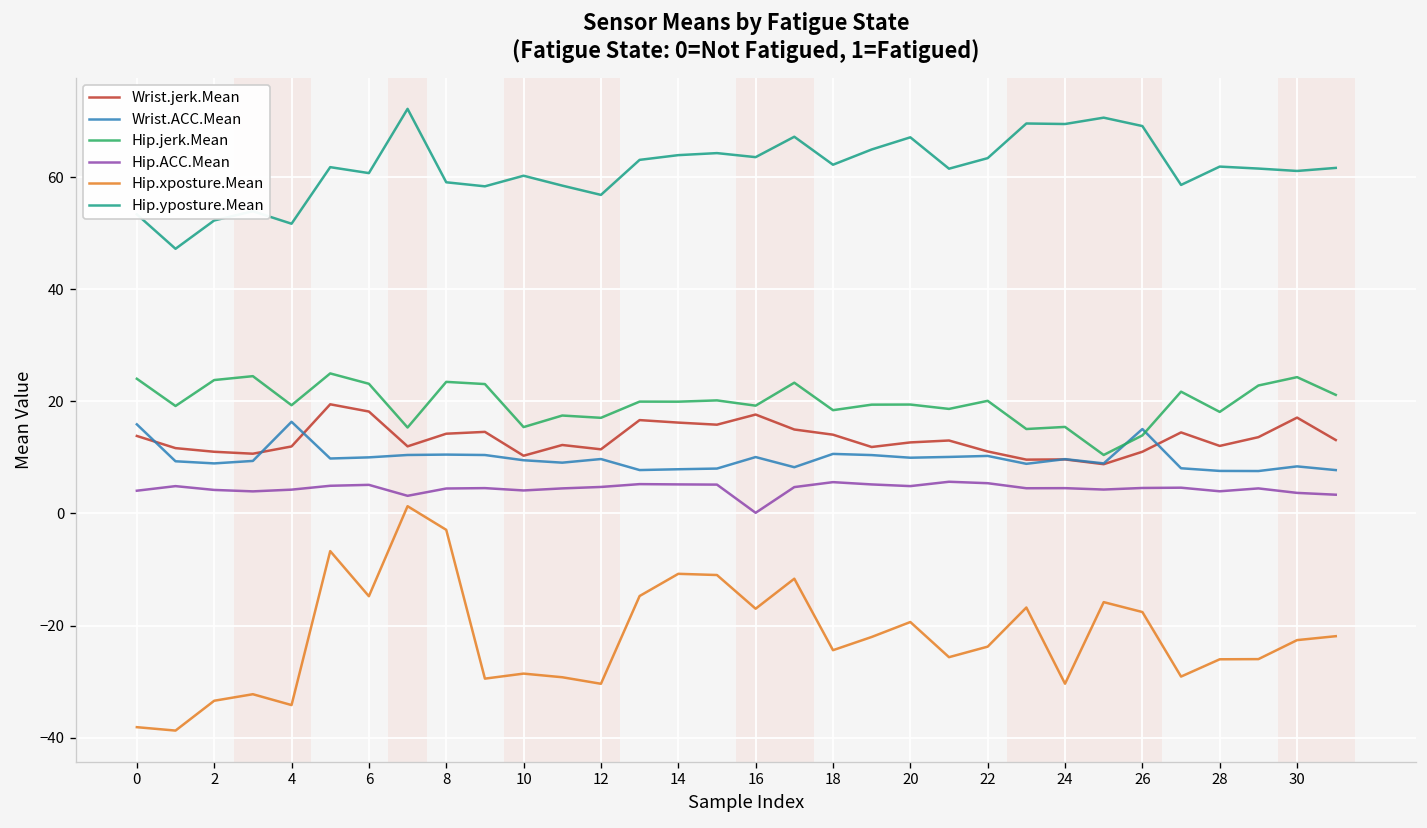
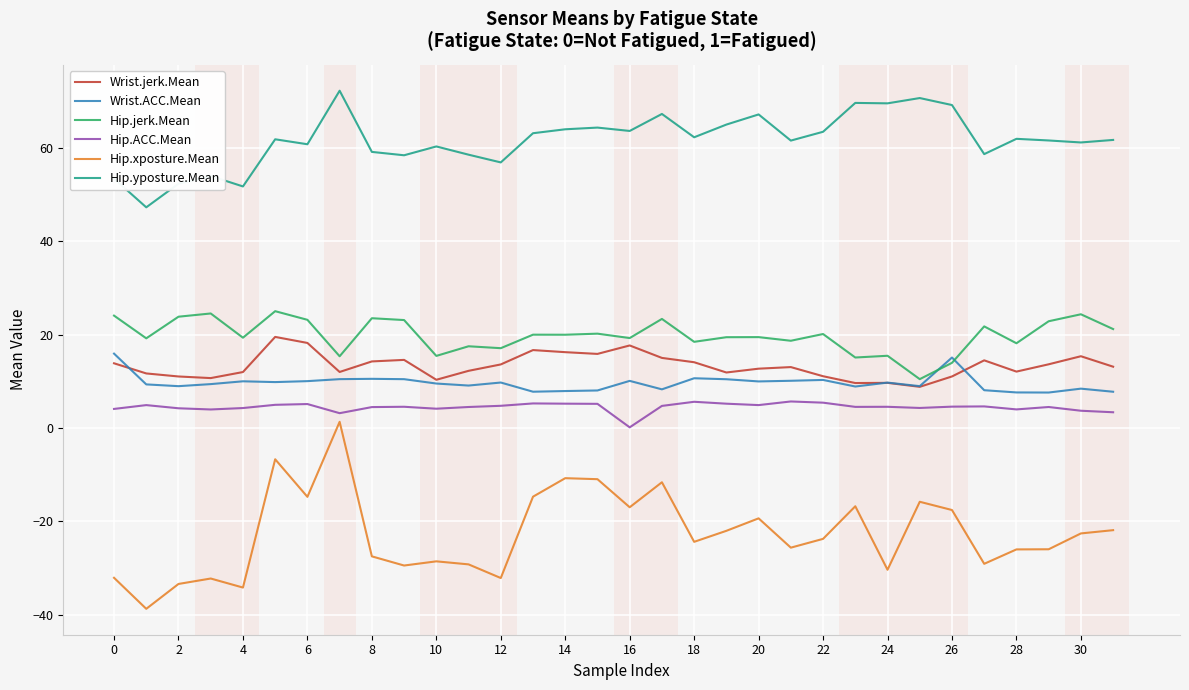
  {
    "Wrist.jerk.Mean": {
      "0": 14,
      "2": 11,
      "4": 12,
      "6": 18,
      "8": 14,
      "10": 10,
-     "12": 11,
+     "12": 14,
      "14": 16,
      "16": 18,
      "18": 14,
      "20": 13,
      "22": 11,
      "26": 11,
      "28": 12,
-     "30": 17
+     "30": 15
    },
    "Wrist.ACC.Mean": {
      "0": 16,
      "2": 9,
-     "4": 16,
+     "4": 10,
      "6": 10,
      "8": 11,
      "10": 10,
      "12": 10,
      "14": 8,
      "16": 10,
      "18": 11,
      "20": 10,
      "22": 10,
      "26": 15,
      "28": 8,
      "30": 8
    },
    "Hip.ACC.Mean": {
      "0": 4,
      "2": 4,
      "4": 4,
      "6": 5,
      "8": 4,
      "10": 4,
      "12": 5,
      "14": 5,
      "16": 0,
      "18": 6,
      "20": 5,
      "22": 5,
      "24": 5,
      "26": 5,
      "28": 4,
      "30": 4
    },
    "Hip.xposture.Mean": {
-     "0": -38,
+     "0": -32,
      "2": -33,
      "4": -34,
      "6": -15,
-     "8": -3,
+     "8": -28,
      "10": -29,
-     "12": -30,
+     "12": -32,
      "14": -11,
      "16": -17,
      "18": -24,
      "20": -19,
      "22": -24,
      "24": -30,
      "26": -18,
      "28": -26,
      "30": -23
    }
  }
